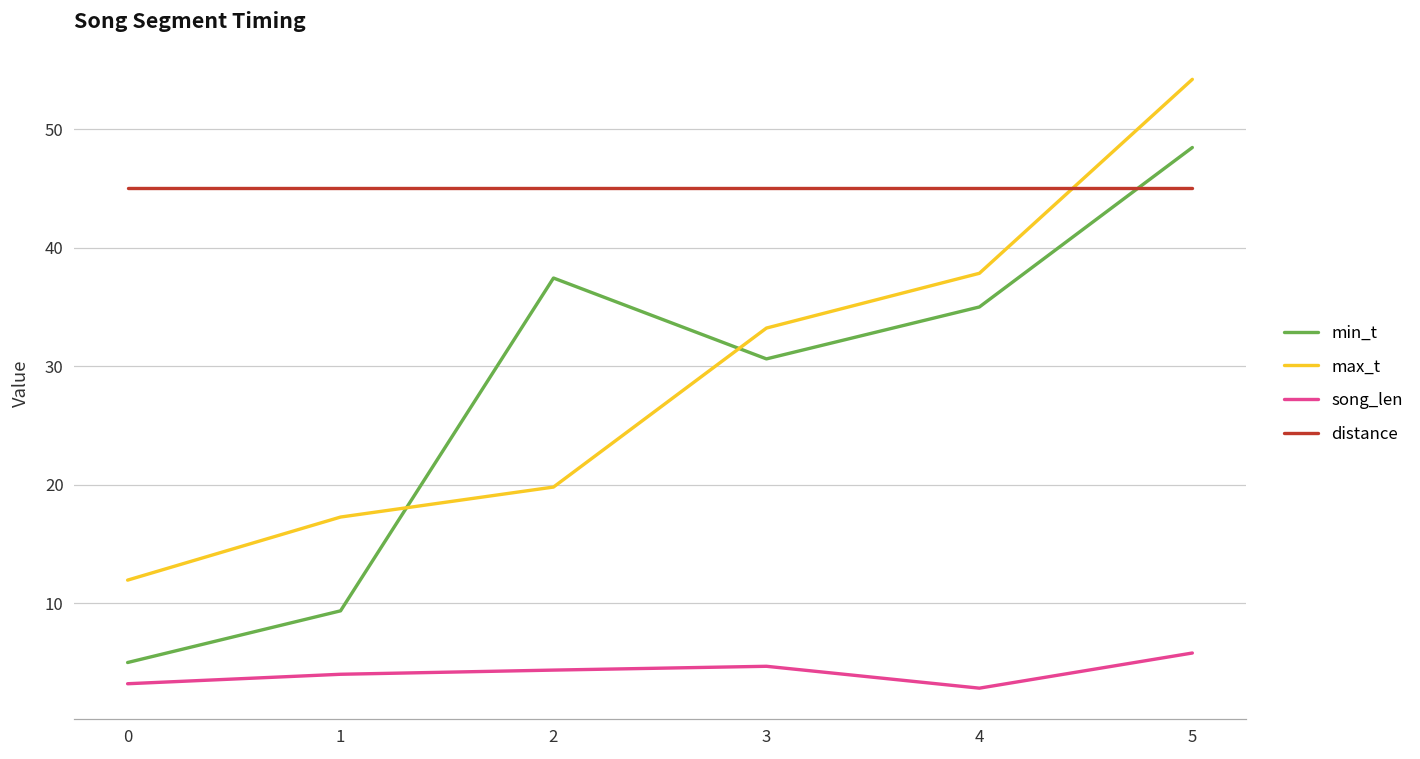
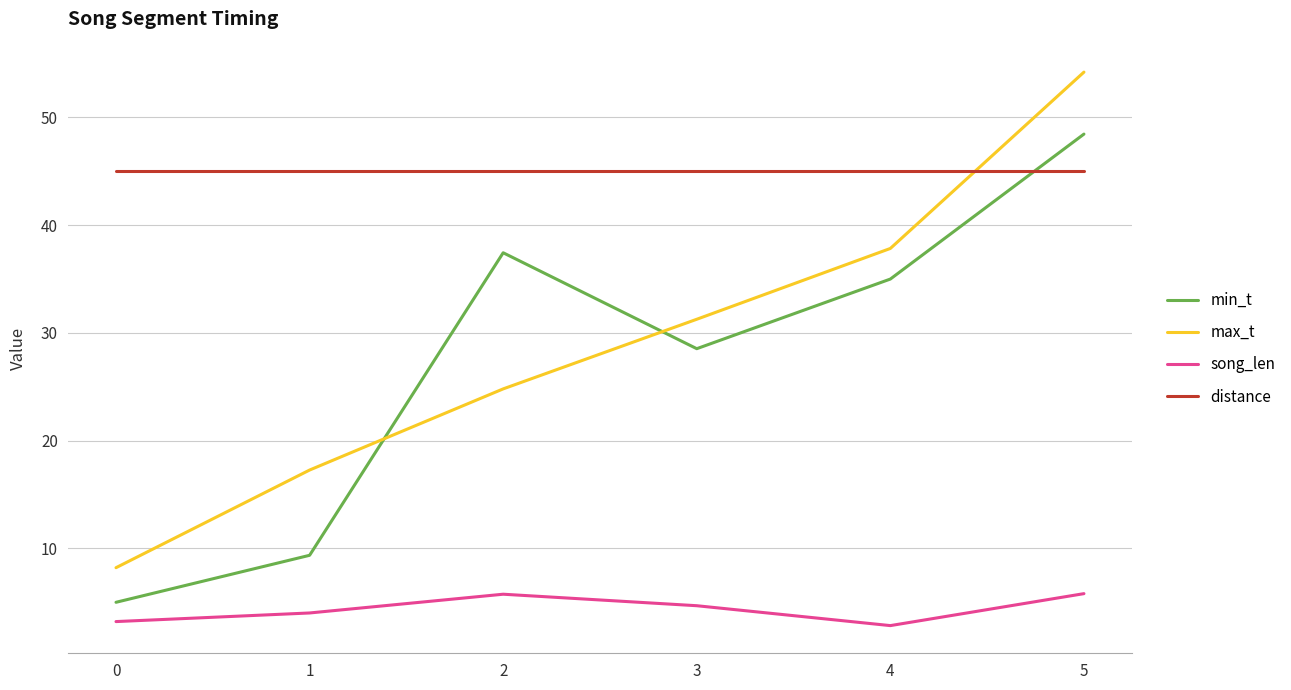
  {
    "min_t": {
      "0": 5.0,
      "1": 9.4,
      "2": 37.4,
-     "3": 30.6,
+     "3": 28.5,
      "4": 35.0,
      "5": 48.4
    },
    "max_t": {
-     "0": 12.0,
+     "0": 8.2,
      "1": 17.3,
-     "2": 19.8,
-     "3": 33.2,
+     "2": 24.8,
+     "3": 31.3,
      "4": 37.8,
      "5": 54.2
    },
    "song_len": {
      "0": 3.2,
      "1": 4.0,
-     "2": 4.4,
+     "2": 5.7,
      "3": 4.7,
      "4": 2.8,
      "5": 5.8
    },
    "distance": {
      "0": 45.0,
      "1": 45.0,
      "2": 45.0,
      "3": 45.0,
      "4": 45.0,
      "5": 45.0
    }
  }
